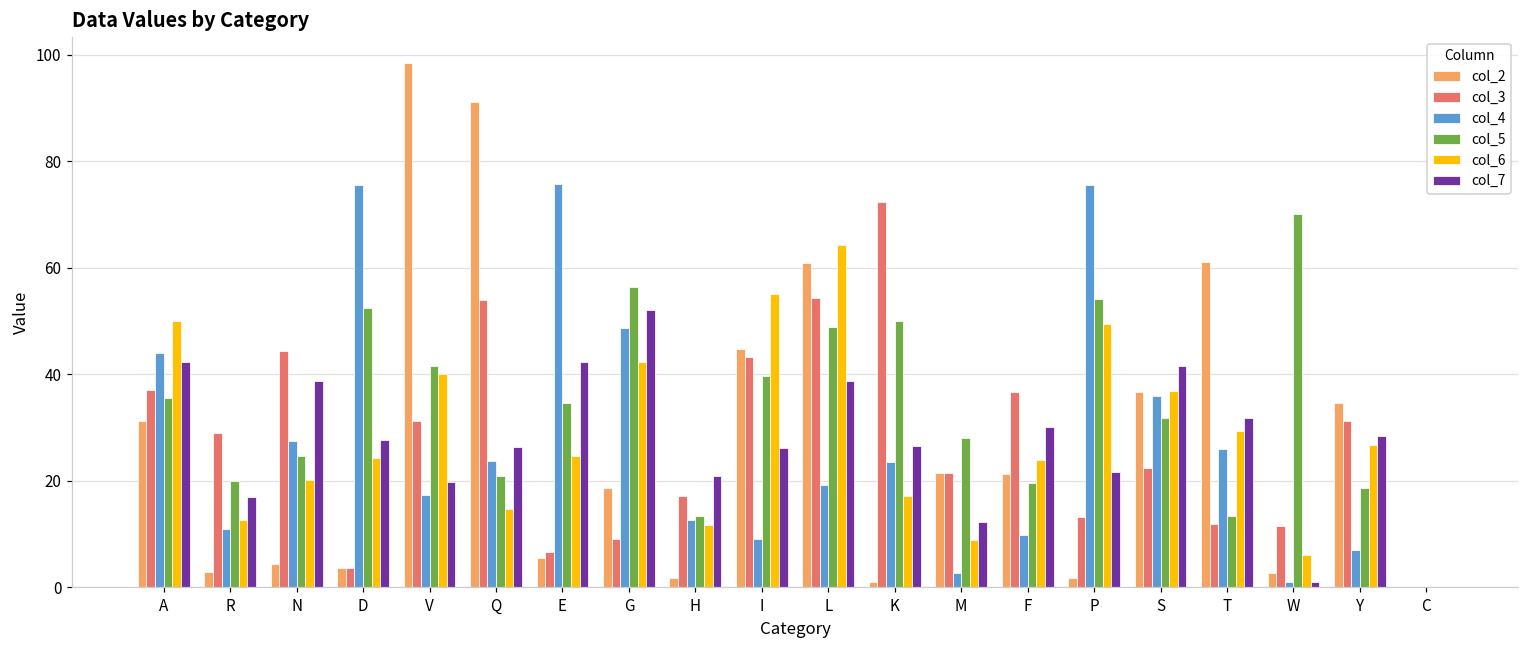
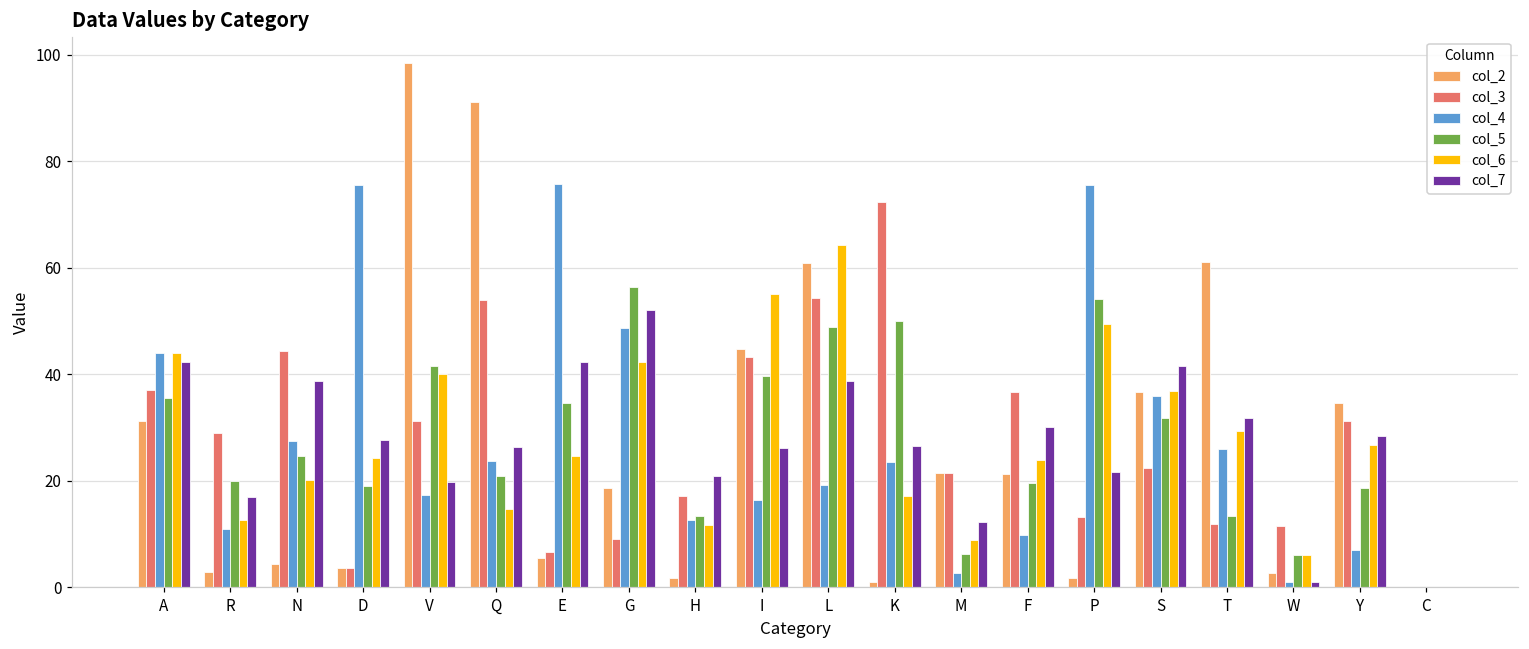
  {
    "col_4": {
      "A": 44,
      "R": 11,
      "N": 28,
      "D": 75,
      "V": 17,
      "Q": 24,
      "E": 76,
      "G": 49,
      "H": 13,
-     "I": 9,
+     "I": 16,
      "L": 19,
      "K": 24,
      "M": 3,
      "F": 10,
      "P": 75,
      "S": 36,
      "T": 26,
      "W": 1,
      "Y": 7,
      "C": 0
    },
    "col_5": {
      "A": 36,
      "R": 20,
      "N": 25,
-     "D": 52,
+     "D": 19,
      "V": 42,
      "Q": 21,
      "E": 35,
      "G": 56,
      "H": 13,
      "I": 40,
      "L": 49,
      "K": 50,
-     "M": 28,
+     "M": 6,
      "F": 19,
      "P": 54,
      "S": 32,
      "T": 13,
-     "W": 70,
+     "W": 6,
      "Y": 19,
      "C": 0
    },
    "col_6": {
-     "A": 50,
+     "A": 44,
      "R": 13,
      "N": 20,
      "D": 24,
      "V": 40,
      "Q": 15,
      "E": 25,
      "G": 42,
      "H": 12,
      "I": 55,
      "L": 64,
      "K": 17,
      "M": 9,
      "F": 24,
      "P": 49,
      "S": 37,
      "T": 29,
      "W": 6,
      "Y": 27,
      "C": 0
    },
    "col_7": {
      "A": 42,
      "R": 17,
      "N": 39,
      "D": 28,
      "V": 20,
      "Q": 26,
      "E": 42,
      "G": 52,
      "H": 21,
      "I": 26,
      "L": 39,
      "K": 27,
      "M": 12,
      "F": 30,
      "P": 22,
      "S": 42,
      "T": 32,
      "W": 1,
      "Y": 28,
      "C": 0
    }
  }
